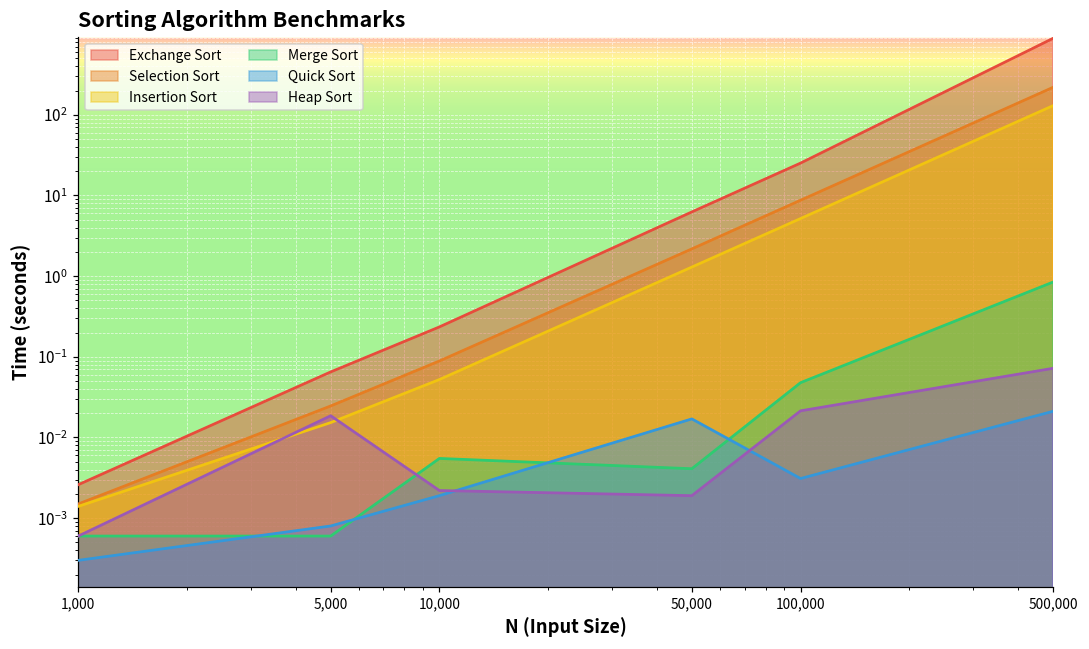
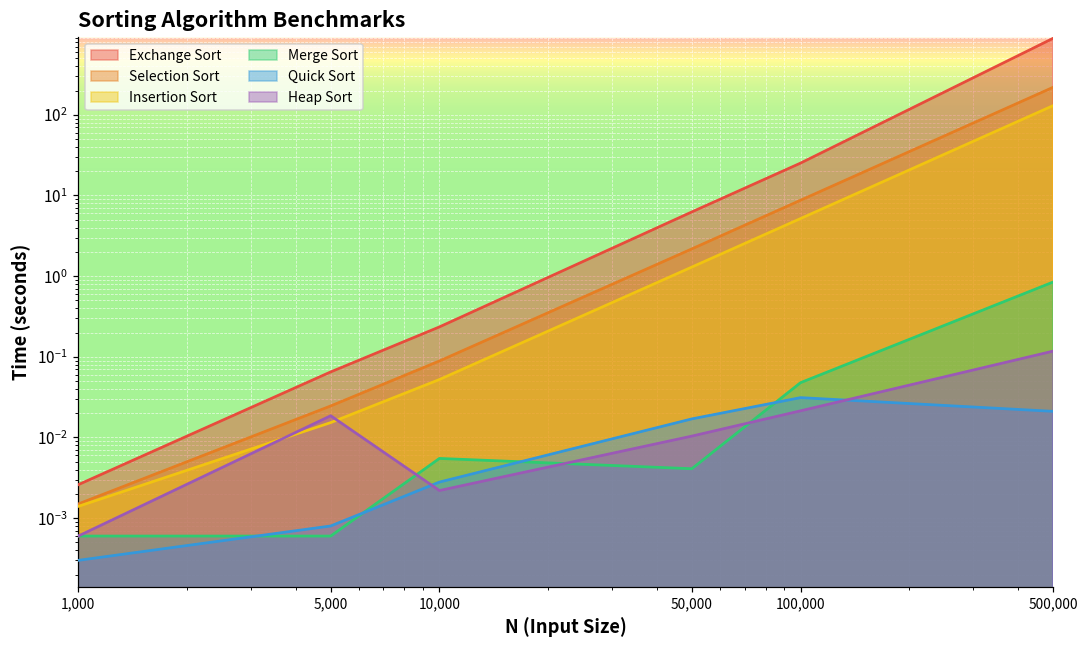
  {
    "Merge Sort": {
      "5,000": 0.0006,
      "10,000": 0.006,
      "50,000": 0.004,
      "100,000": 0.05,
      "500,000": 0.8
    },
    "Quick Sort": {
      "1,000": 0.0003,
      "5,000": 0.0008,
-     "10,000": 0.0019,
+     "10,000": 0.0028,
      "50,000": 0.017,
-     "100,000": 0.0031,
+     "100,000": 0.031,
      "500,000": 0.021
    },
    "Heap Sort": {
      "5,000": 0.019,
      "10,000": 0.0022,
-     "50,000": 0.0019,
+     "50,000": 0.010,
      "100,000": 0.021,
-     "500,000": 0.07
+     "500,000": 0.12
    }
  }
